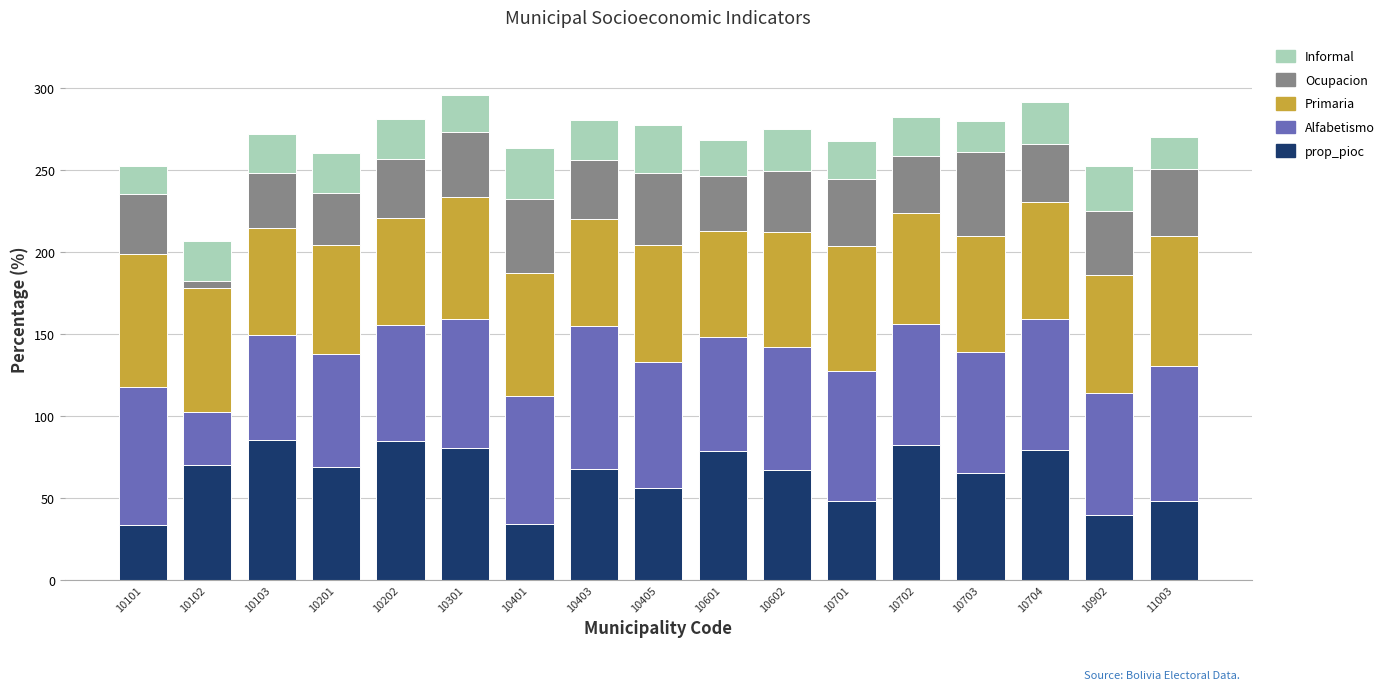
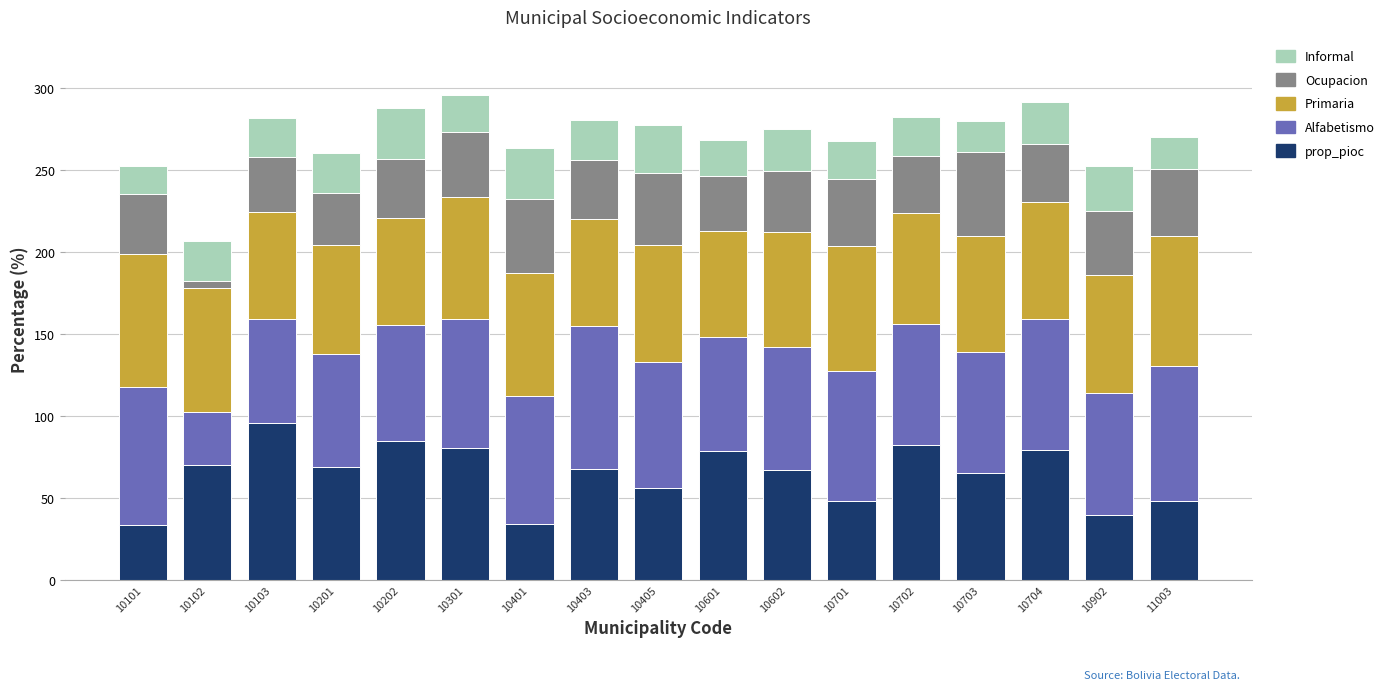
  {
    "prop_pioc": {
      "10101": 34,
      "10102": 71,
-     "10103": 86,
+     "10103": 96,
      "10201": 69,
      "10202": 85,
      "10301": 81,
      "10401": 34,
      "10403": 68,
      "10405": 56,
      "10601": 79,
      "10602": 67,
      "10701": 48,
      "10702": 82,
      "10703": 66,
      "10704": 80,
      "10902": 40,
      "11003": 48
    },
    "Alfabetismo": {
      "10101": 84,
      "10102": 32,
      "10103": 64,
      "10201": 69,
      "10202": 71,
      "10301": 79,
      "10401": 78,
      "10403": 87,
      "10405": 76,
      "10601": 70,
      "10602": 75,
      "10701": 79,
      "10702": 73,
      "10703": 73,
      "10704": 80,
      "10902": 75,
      "11003": 82
    },
    "Primaria": {
      "10101": 81,
      "10102": 75,
      "10103": 65,
      "10201": 67,
      "10202": 65,
      "10301": 74,
      "10401": 75,
      "10403": 65,
      "10405": 72,
      "10601": 65,
      "10602": 70,
      "10701": 76,
      "10702": 68,
      "10703": 71,
      "10704": 72,
      "10902": 71,
      "11003": 79
    },
    "Ocupacion": {
      "10101": 37,
      "10102": 5,
      "10103": 34,
      "10201": 32,
      "10202": 36,
      "10301": 39,
      "10401": 45,
      "10403": 36,
      "10405": 43,
      "10601": 33,
      "10602": 37,
      "10701": 41,
      "10702": 35,
      "10703": 51,
      "10704": 35,
      "10902": 39,
      "11003": 41
    },
    "Informal": {
      "10101": 17,
      "10102": 24,
      "10103": 23,
      "10201": 25,
-     "10202": 24,
+     "10202": 31,
      "10301": 23,
      "10401": 31,
      "10403": 24,
      "10405": 29,
      "10601": 22,
      "10602": 26,
      "10701": 23,
      "10702": 24,
      "10703": 19,
      "10704": 26,
      "10902": 27,
      "11003": 19
    }
  }
